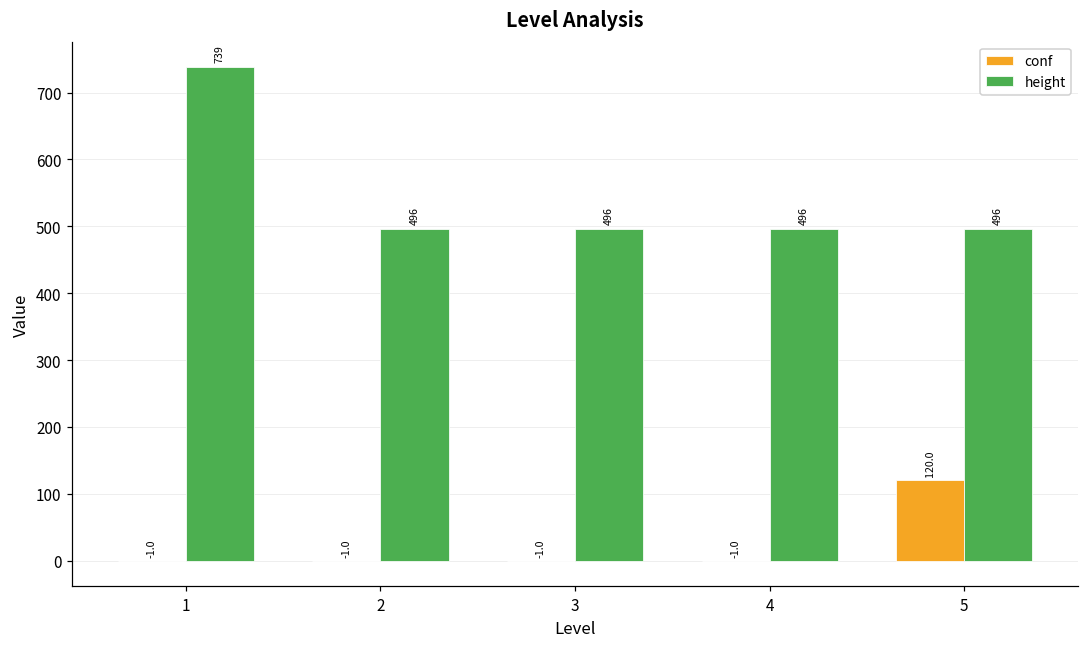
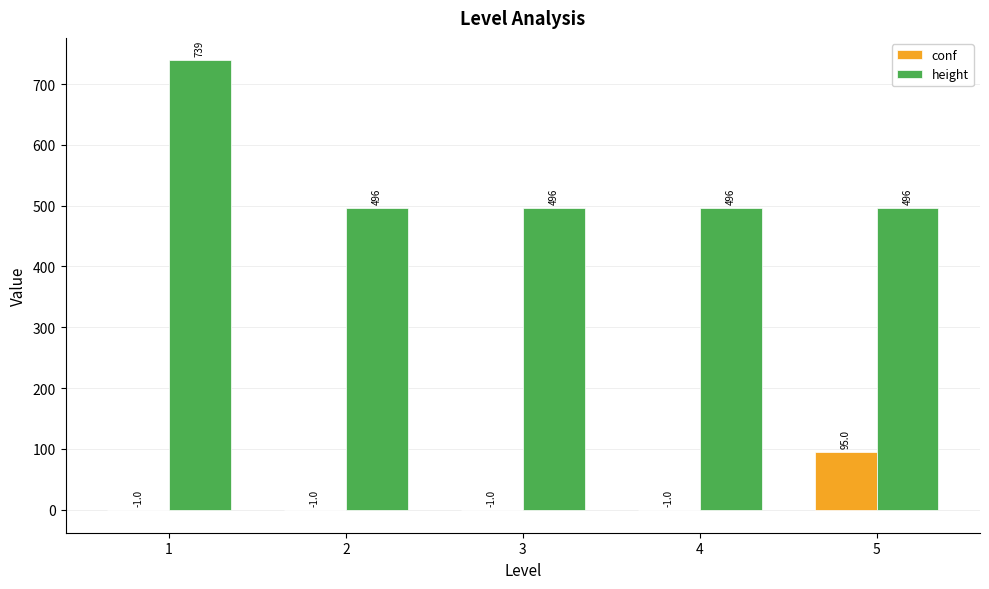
  {
    "conf": {
      "1": -1.0,
      "2": -1.0,
      "3": -1.0,
      "4": -1.0,
-     "5": 120.0
+     "5": 95.0
    },
    "height": {
      "1": 739,
      "2": 496,
      "3": 496,
      "4": 496,
      "5": 496
    }
  }
